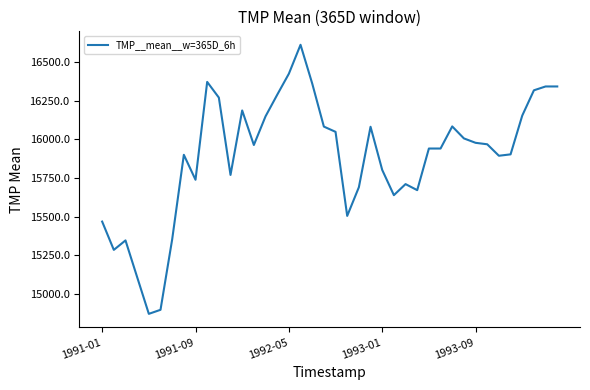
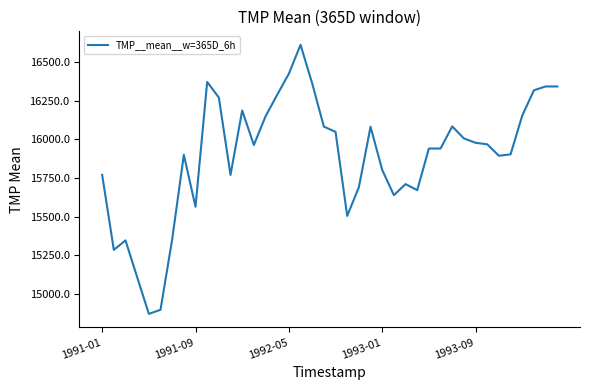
  {
-   "1991-01": 15470,
-   "1991-09": 15740,
+   "1991-01": 15770,
+   "1991-09": 15560,
    "1992-05": 16420,
    "1993-01": 15800,
    "1993-09": 15980
  }
